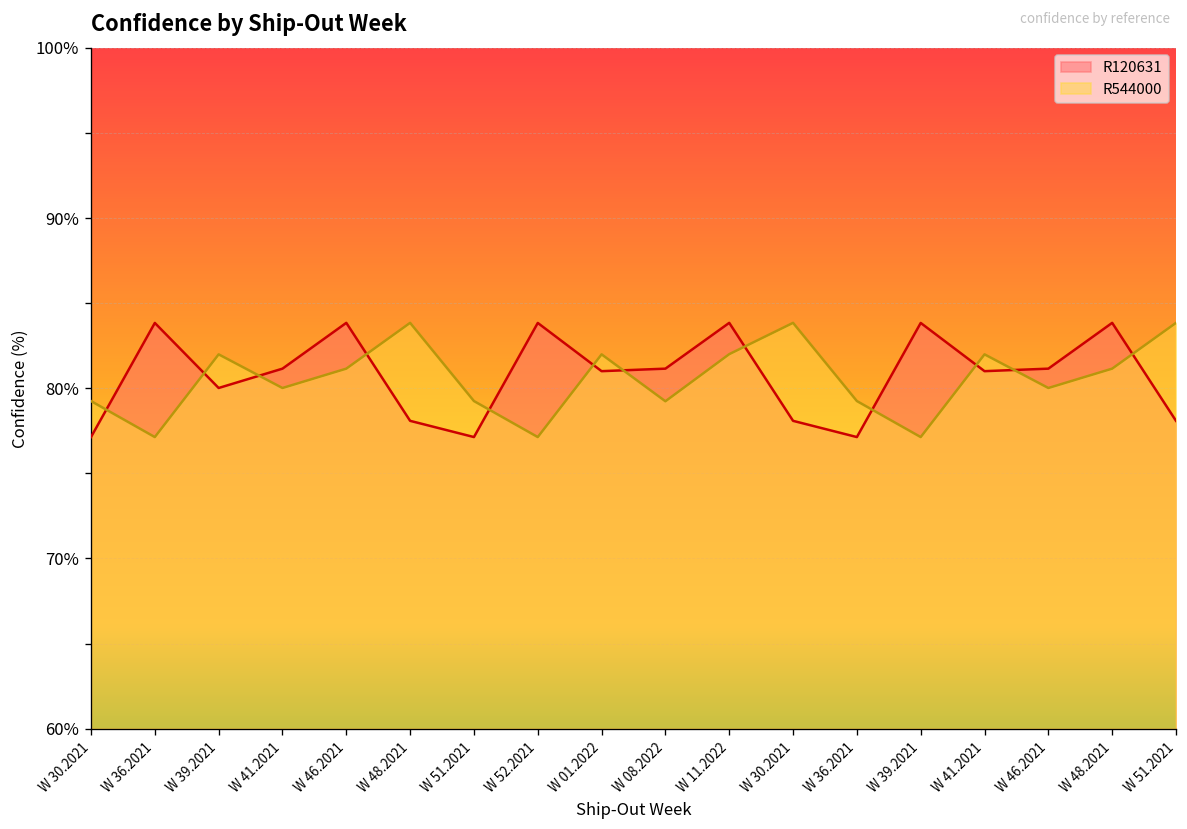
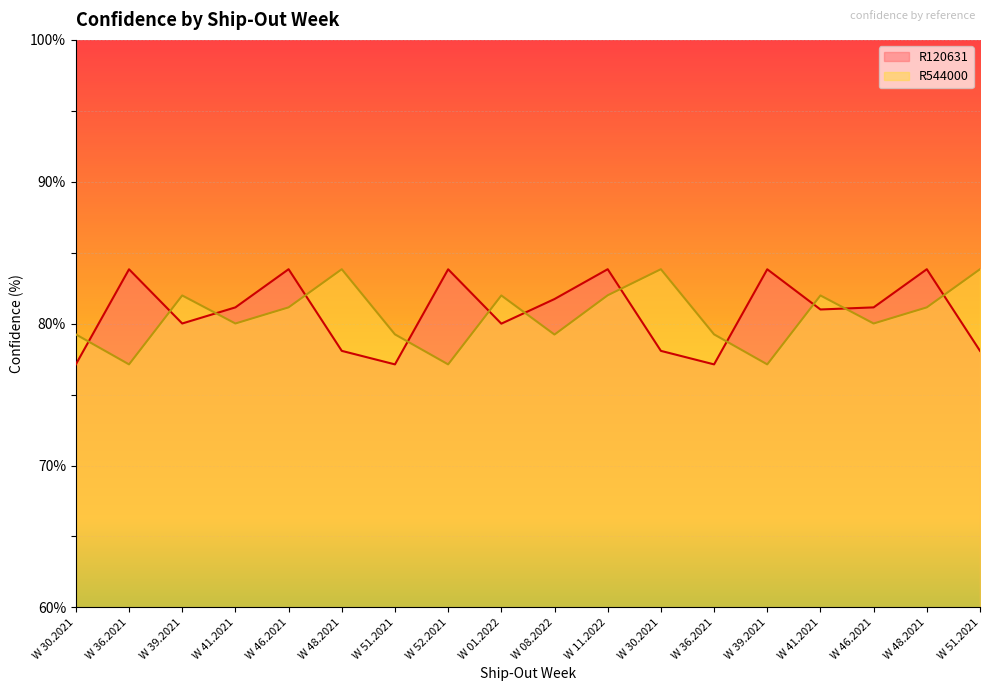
  {
    "R120631": {
      "W 52.2021": "83.8%",
-     "W 01.2022": "81%",
-     "W 08.2022": "81.1%",
+     "W 01.2022": "80%",
+     "W 08.2022": "81.7%",
      "W 11.2022": "83.8%"
    },
    "R544000": {
      "W 52.2021": "77.1%",
      "W 01.2022": "82.0%",
      "W 08.2022": "79.2%",
      "W 11.2022": "82.0%"
    }
  }
